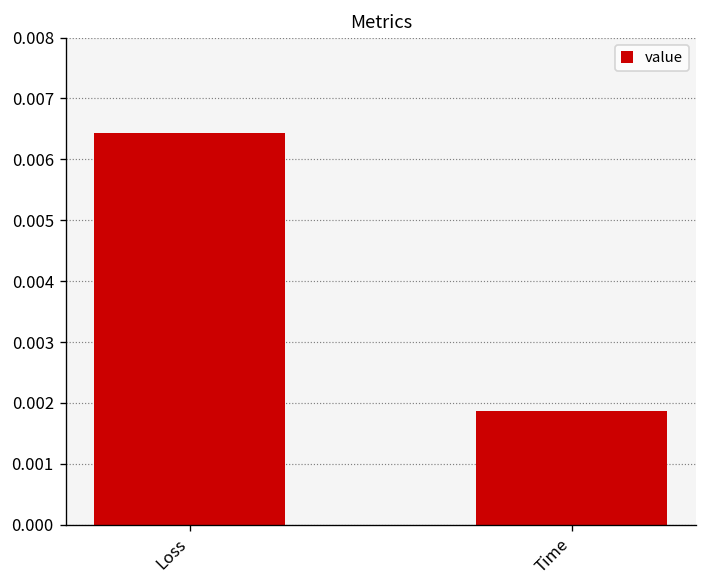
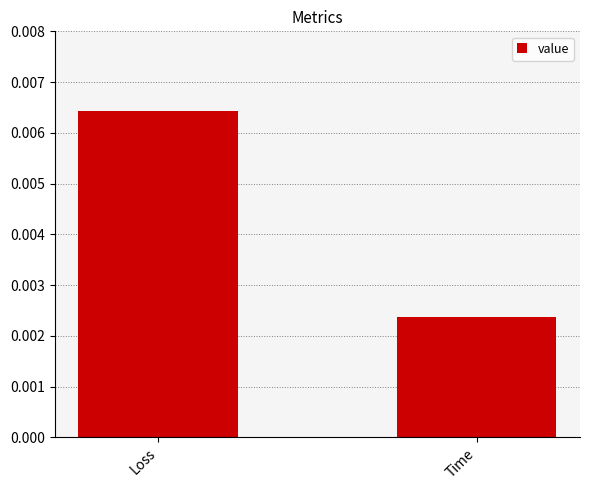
  {
    "Loss": 0.0064,
-   "Time": 0.0019
+   "Time": 0.0024
  }
